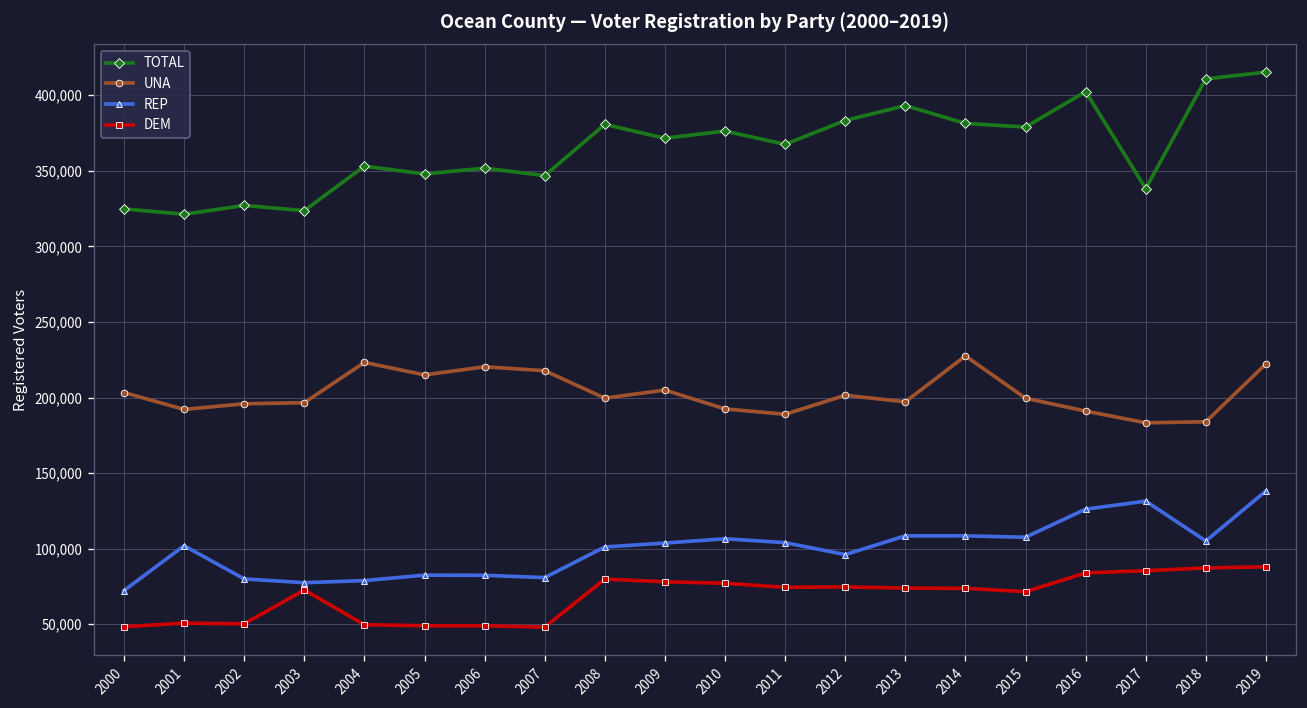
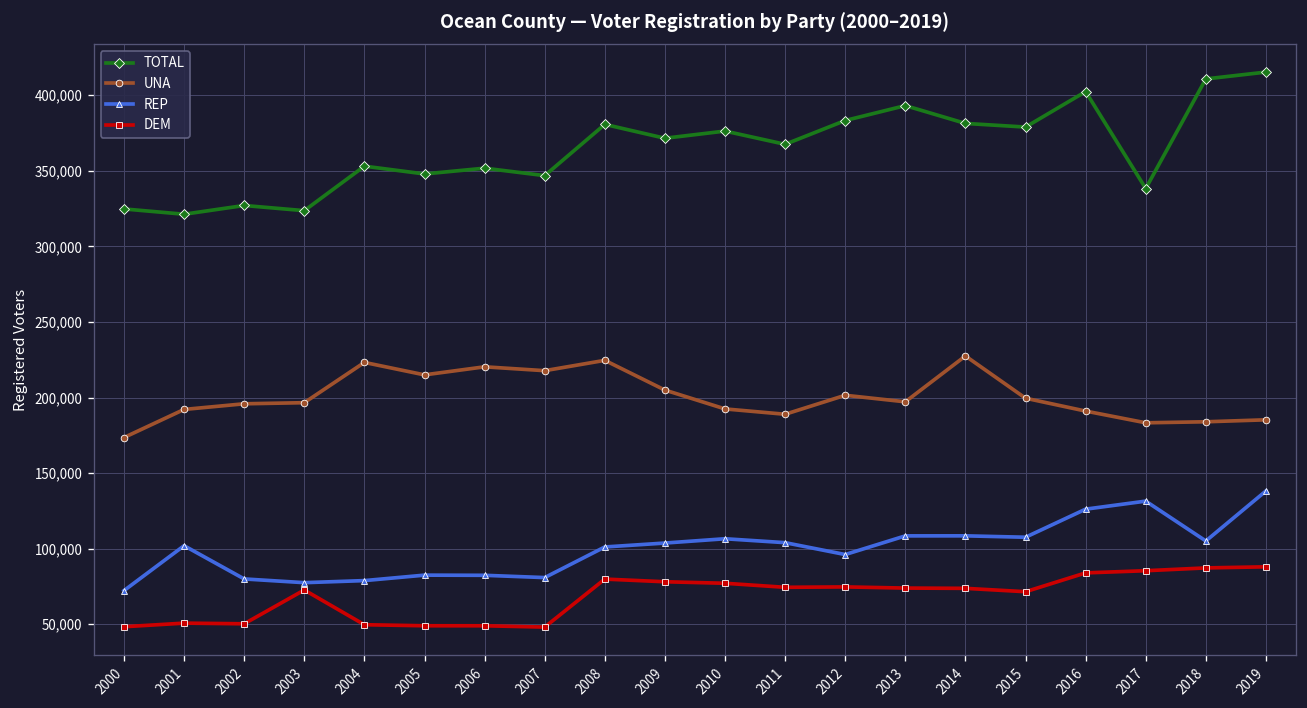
  {
    "TOTAL": {
      "2000": "325,000",
      "2001": "321,000",
      "2002": "327,000",
      "2003": "324,000",
      "2004": "353,000",
      "2005": "348,000",
      "2006": "352,000",
      "2007": "347,000",
      "2008": "381,000",
      "2009": "372,000",
      "2010": "376,000",
      "2011": "368,000",
      "2012": "383,000",
      "2013": "393,000",
      "2014": "381,000",
      "2015": "379,000",
      "2016": "402,000",
      "2017": "338,000",
      "2018": "411,000",
      "2019": "415,000"
    },
    "UNA": {
-     "2000": "203,000",
+     "2000": "174,000",
      "2001": "192,000",
      "2002": "196,000",
      "2003": "197,000",
      "2004": "223,000",
      "2005": "215,000",
      "2006": "220,000",
      "2007": "218,000",
-     "2008": "200,000",
+     "2008": "225,000",
      "2009": "205,000",
      "2010": "192,000",
      "2011": "189,000",
      "2012": "201,000",
      "2013": "197,000",
      "2014": "228,000",
      "2015": "200,000",
      "2016": "191,000",
      "2017": "183,000",
      "2018": "184,000",
-     "2019": "222,000"
+     "2019": "185,000"
    },
    "REP": {
      "2000": "72,000",
      "2001": "102,000",
      "2002": "80,000",
      "2003": "78,000",
      "2004": "79,000",
      "2005": "82,000",
      "2006": "82,000",
      "2007": "81,000",
      "2008": "101,000",
      "2009": "104,000",
      "2010": "107,000",
      "2011": "104,000",
      "2012": "96,000",
      "2013": "108,000",
      "2014": "108,000",
      "2015": "108,000",
      "2016": "126,000",
      "2017": "131,000",
      "2018": "105,000",
      "2019": "138,000"
    },
    "DEM": {
      "2000": "48,000",
      "2001": "51,000",
      "2002": "50,000",
      "2003": "73,000",
      "2004": "50,000",
      "2005": "49,000",
      "2006": "49,000",
      "2007": "48,000",
      "2008": "80,000",
      "2009": "78,000",
      "2010": "77,000",
      "2011": "74,000",
      "2012": "75,000",
      "2013": "74,000",
      "2014": "74,000",
      "2015": "72,000",
      "2016": "84,000",
      "2017": "85,000",
      "2018": "87,000",
      "2019": "88,000"
    }
  }
